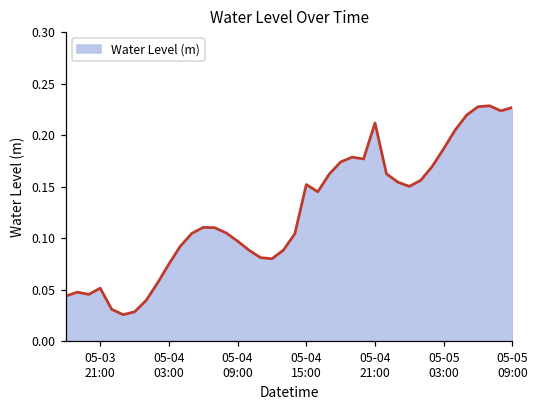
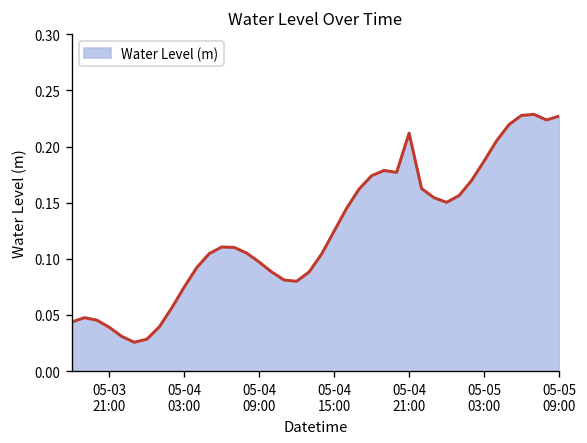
  {
-   "05-03 21:00": 0.05,
+   "05-03 21:00": 0.04,
    "05-04 03:00": 0.07,
    "05-04 09:00": 0.10,
-   "05-04 15:00": 0.15,
+   "05-04 15:00": 0.12,
    "05-04 21:00": 0.21,
    "05-05 03:00": 0.19,
    "05-05 09:00": 0.23
  }
